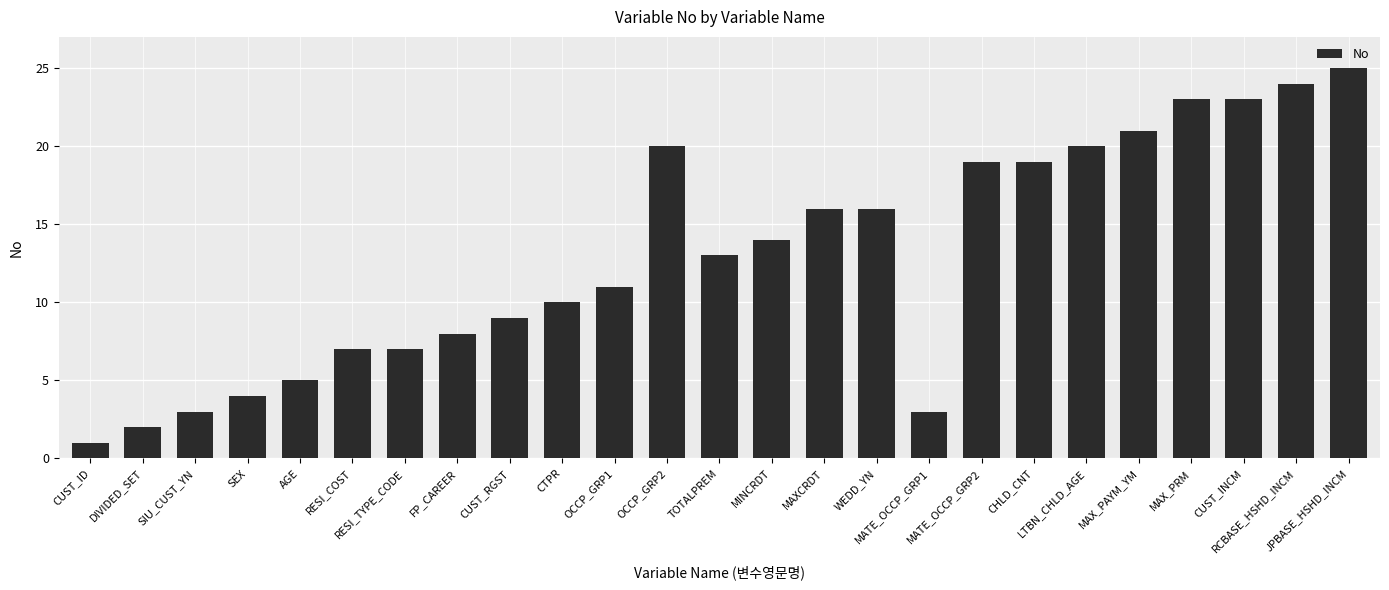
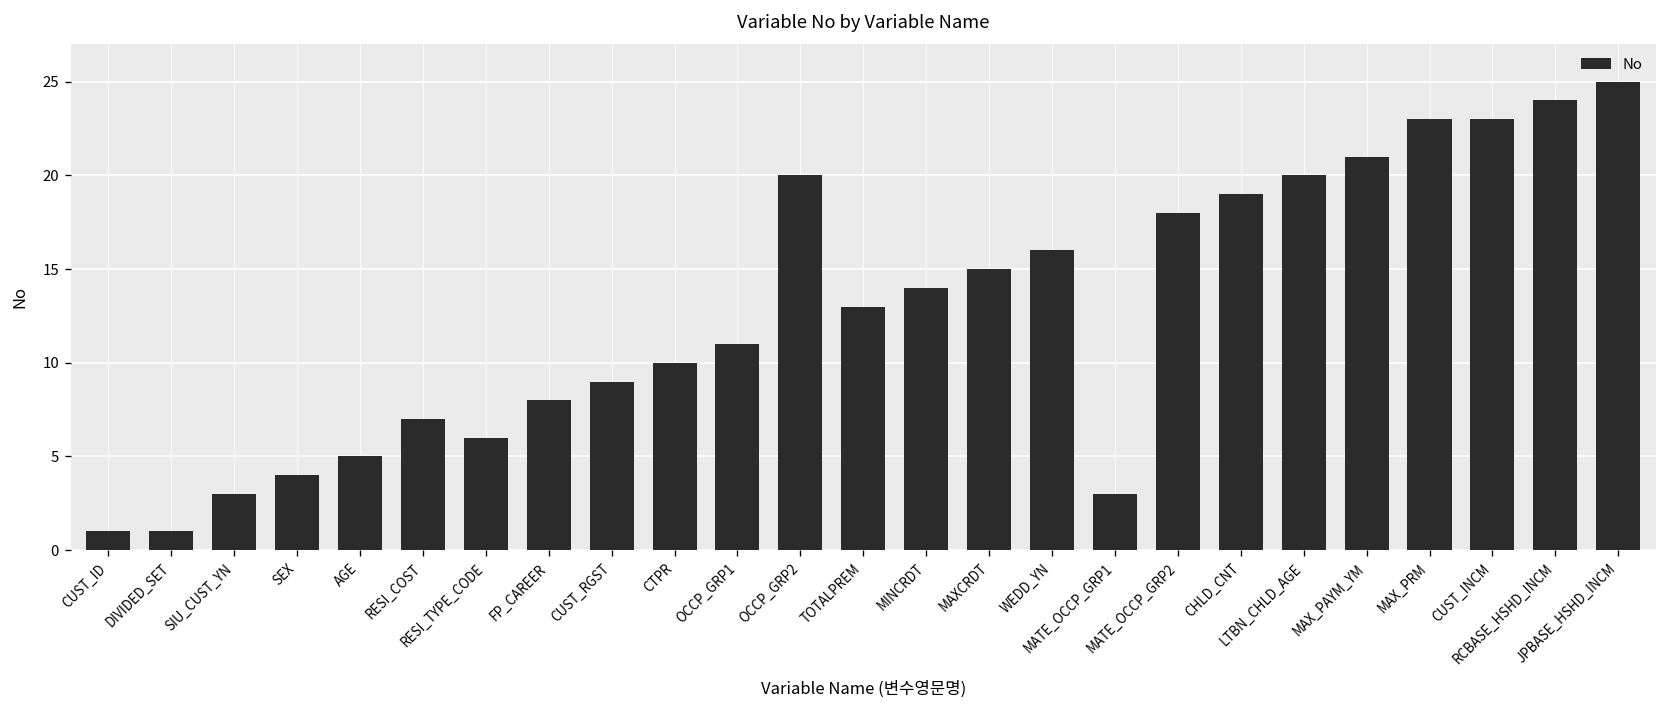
  {
    "CUST_ID": 1,
-   "DIVIDED_SET": 2,
+   "DIVIDED_SET": 1,
    "SIU_CUST_YN": 3,
    "SEX": 4,
    "AGE": 5,
    "RESI_COST": 7,
-   "RESI_TYPE_CODE": 7,
+   "RESI_TYPE_CODE": 6,
    "FP_CAREER": 8,
    "CUST_RGST": 9,
    "CTPR": 10,
    "OCCP_GRP1": 11,
    "OCCP_GRP2": 20,
    "TOTALPREM": 13,
    "MINCRDT": 14,
-   "MAXCRDT": 16,
+   "MAXCRDT": 15,
    "WEDD_YN": 16,
    "MATE_OCCP_GRP1": 3,
-   "MATE_OCCP_GRP2": 19,
+   "MATE_OCCP_GRP2": 18,
    "CHLD_CNT": 19,
    "LTBN_CHLD_AGE": 20,
    "MAX_PAYM_YM": 21,
    "MAX_PRM": 23,
    "CUST_INCM": 23,
    "RCBASE_HSHD_INCM": 24,
    "JPBASE_HSHD_INCM": 25
  }
